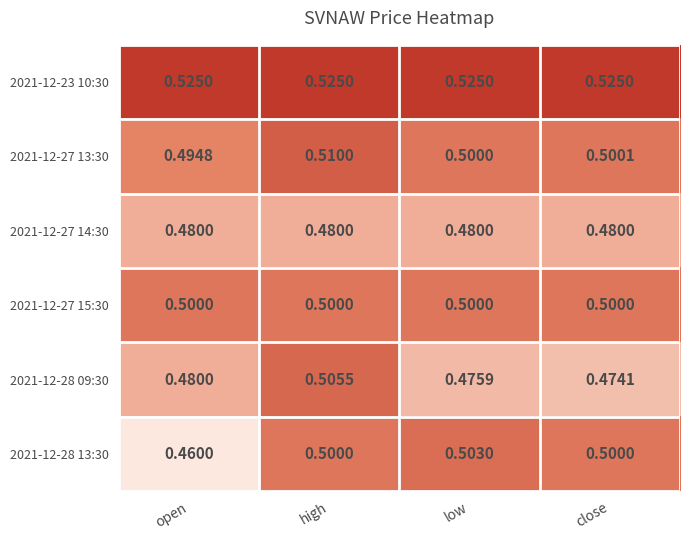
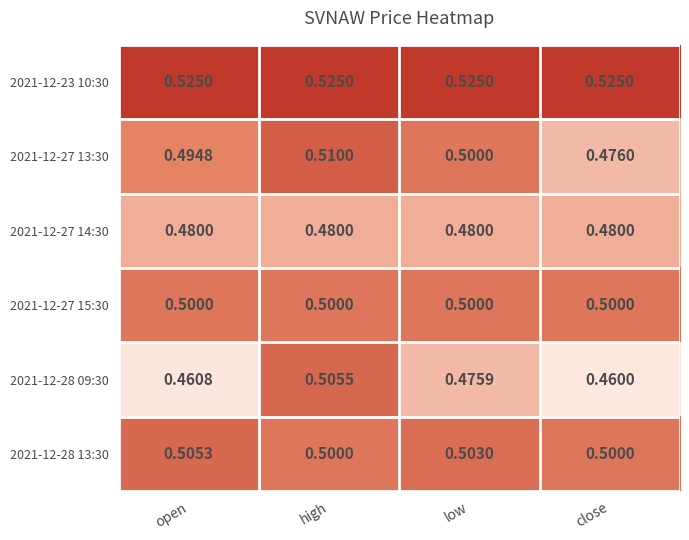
  {
    "2021-12-23 10:30": {
      "open": 0.5250,
      "high": 0.5250,
      "low": 0.5250,
      "close": 0.5250
    },
    "2021-12-27 13:30": {
      "open": 0.4948,
      "high": 0.5100,
      "low": 0.5000,
-     "close": 0.5001
+     "close": 0.4760
    },
    "2021-12-27 14:30": {
      "open": 0.4800,
      "high": 0.4800,
      "low": 0.4800,
      "close": 0.4800
    },
    "2021-12-27 15:30": {
      "open": 0.5000,
      "high": 0.5000,
      "low": 0.5000,
      "close": 0.5000
    },
    "2021-12-28 09:30": {
-     "open": 0.4800,
+     "open": 0.4608,
      "high": 0.5055,
      "low": 0.4759,
-     "close": 0.4741
+     "close": 0.4600
    },
    "2021-12-28 13:30": {
-     "open": 0.4600,
+     "open": 0.5053,
      "high": 0.5000,
      "low": 0.5030,
      "close": 0.5000
    }
  }
